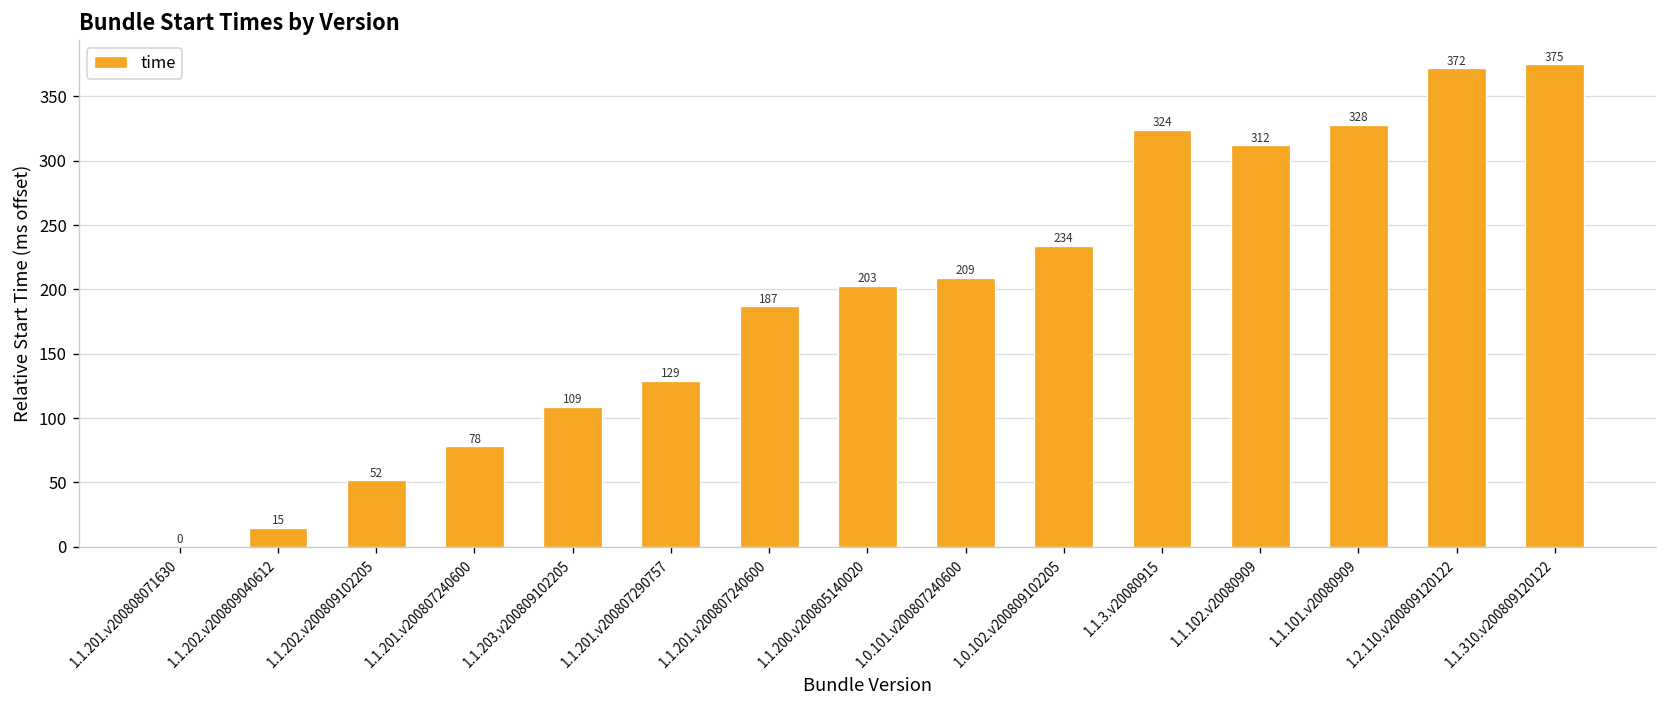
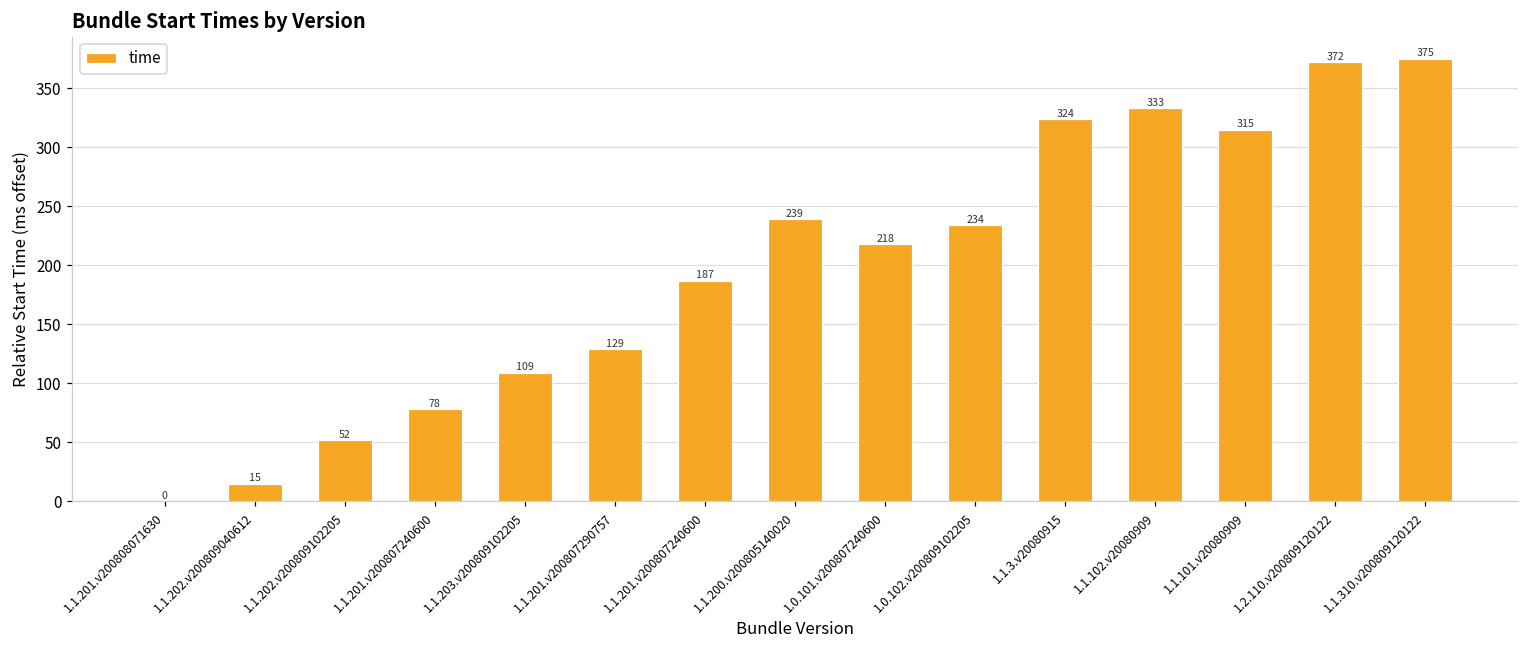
  {
    "1.1.201.v200808071630": 0,
    "1.1.202.v200809040612": 15,
    "1.1.202.v200809102205": 52,
    "1.1.203.v200809102205": 109,
    "1.1.201.v200807290757": 129,
-   "1.1.200.v200805140020": 203,
-   "1.0.101.v200807240600": 209,
+   "1.1.200.v200805140020": 239,
+   "1.0.101.v200807240600": 218,
    "1.0.102.v200809102205": 234,
    "1.1.3.v20080915": 324,
-   "1.1.102.v20080909": 312,
-   "1.1.101.v20080909": 328,
+   "1.1.102.v20080909": 333,
+   "1.1.101.v20080909": 315,
    "1.2.110.v200809120122": 372,
    "1.1.310.v200809120122": 375
  }
